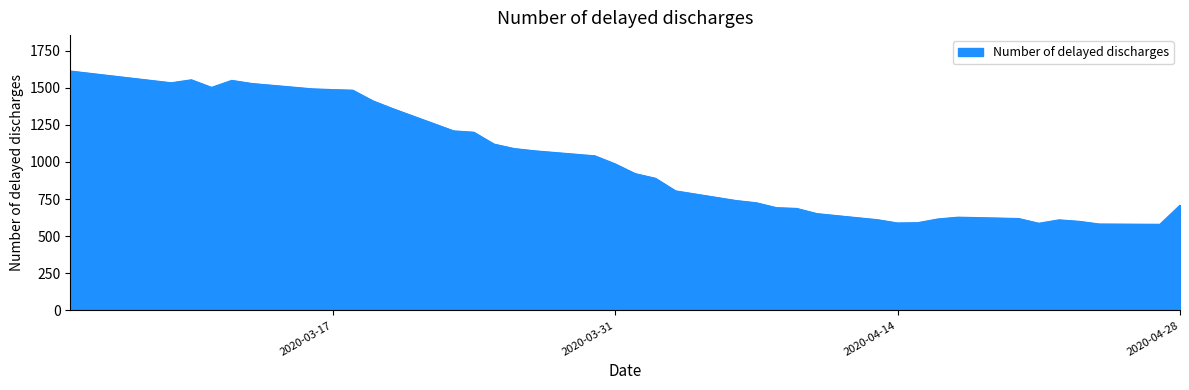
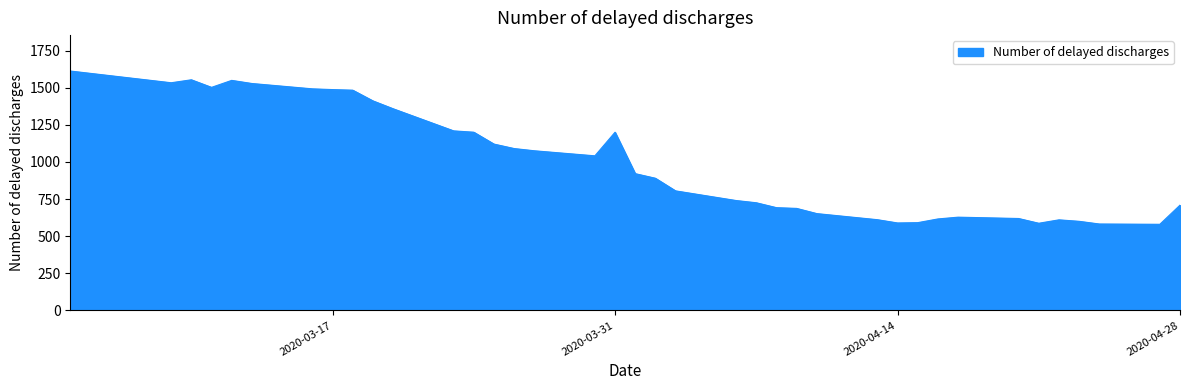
  {
    "2020-03-17": 1490,
-   "2020-03-31": 990,
+   "2020-03-31": 1200,
    "2020-04-14": 590,
    "2020-04-28": 710
  }
